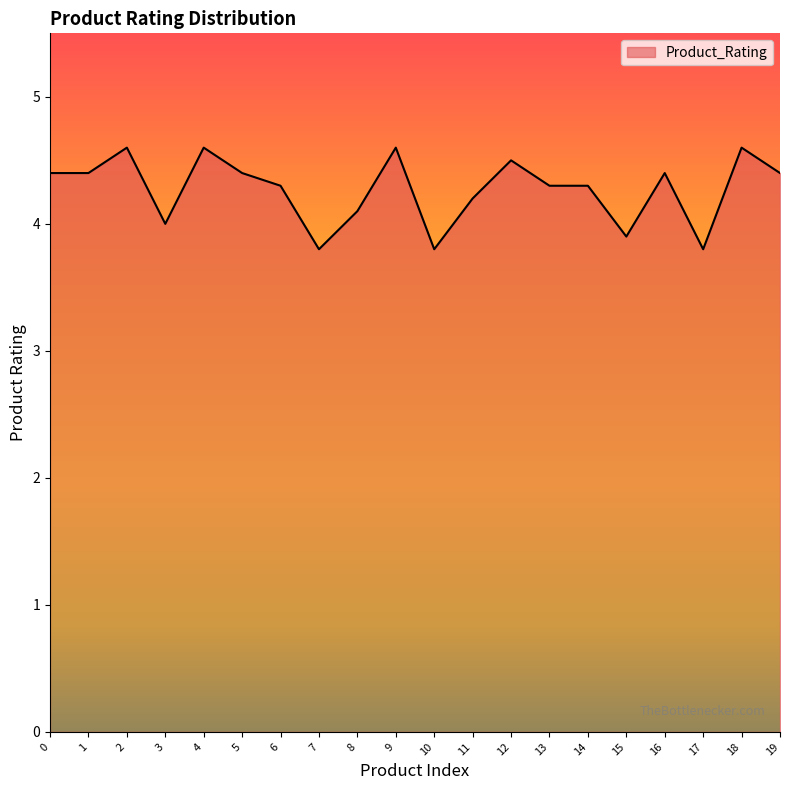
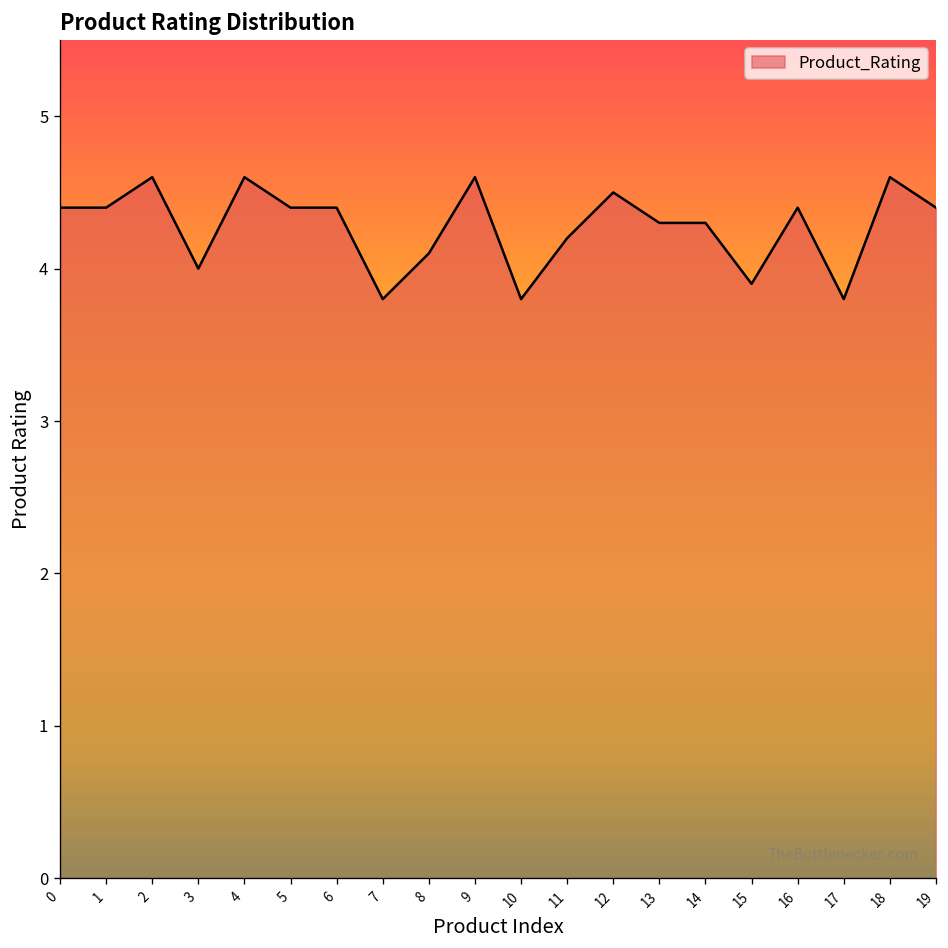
  {
    "0": 4.4,
    "1": 4.4,
    "2": 4.6,
    "3": 4.0,
    "4": 4.6,
    "5": 4.4,
-   "6": 4.3,
+   "6": 4.4,
    "7": 3.8,
    "8": 4.1,
    "9": 4.6,
    "10": 3.8,
    "11": 4.2,
    "12": 4.5,
    "13": 4.3,
    "14": 4.3,
    "15": 3.9,
    "16": 4.4,
    "17": 3.8,
    "18": 4.6,
    "19": 4.4
  }
